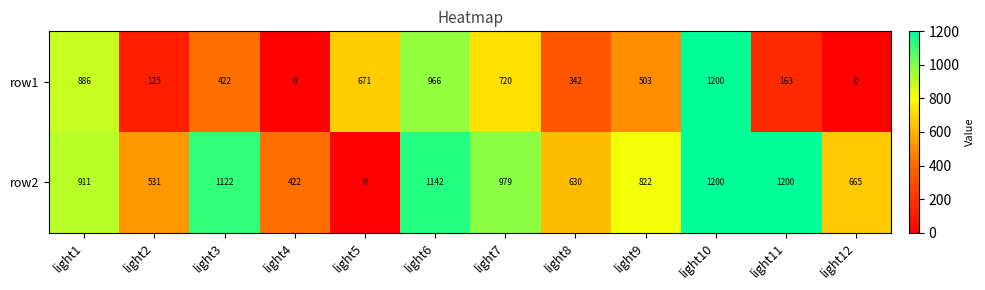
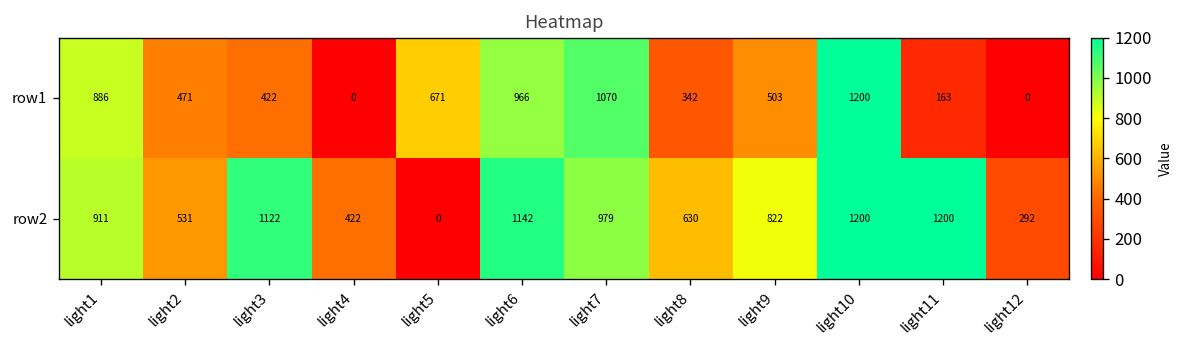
  {
    "row1": {
      "light1": 886,
-     "light2": 125,
+     "light2": 471,
      "light3": 422,
      "light4": 0,
      "light5": 671,
      "light6": 966,
-     "light7": 720,
+     "light7": 1070,
      "light8": 342,
      "light9": 503,
      "light10": 1200,
      "light11": 163,
      "light12": 0
    },
    "row2": {
      "light1": 911,
      "light2": 531,
      "light3": 1122,
      "light4": 422,
      "light5": 0,
      "light6": 1142,
      "light7": 979,
      "light8": 630,
      "light9": 822,
      "light10": 1200,
      "light11": 1200,
-     "light12": 665
+     "light12": 292
    }
  }
